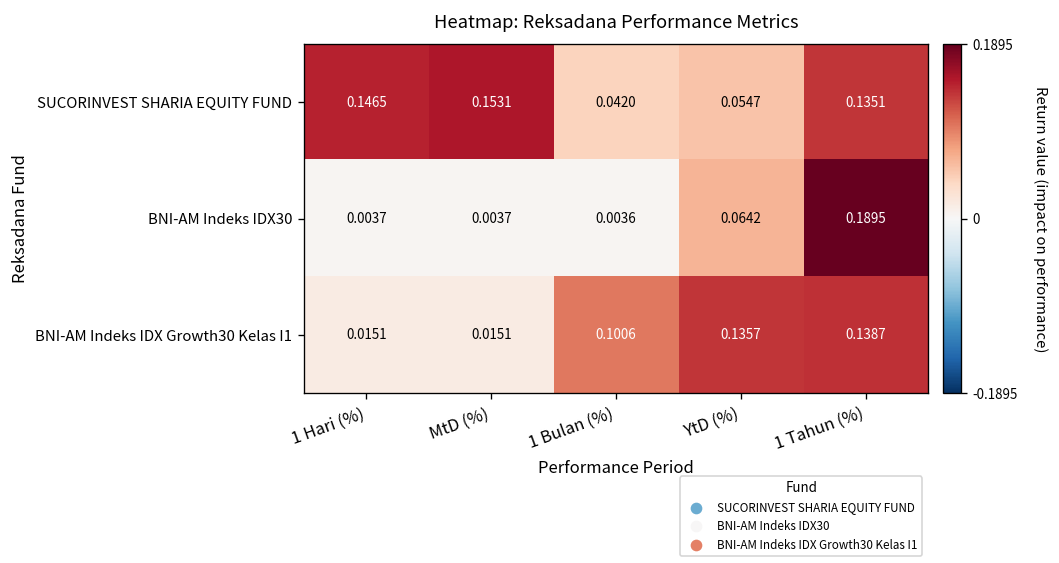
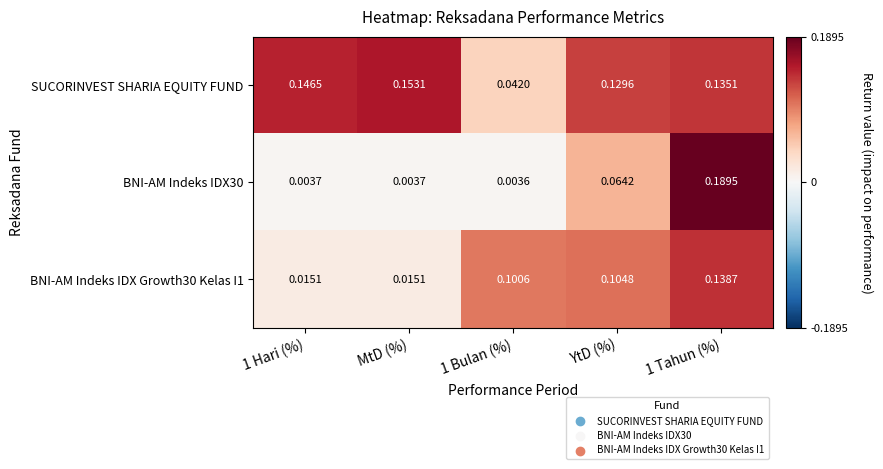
  {
    "SUCORINVEST SHARIA EQUITY FUND": {
      "1 Hari (%)": 0.1465,
      "MtD (%)": 0.1531,
      "1 Bulan (%)": 0.0420,
-     "YtD (%)": 0.0547,
+     "YtD (%)": 0.1296,
      "1 Tahun (%)": 0.1351
    },
    "BNI-AM Indeks IDX30": {
      "1 Hari (%)": 0.0037,
      "MtD (%)": 0.0037,
      "1 Bulan (%)": 0.0036,
      "YtD (%)": 0.0642,
      "1 Tahun (%)": 0.1895
    },
    "BNI-AM Indeks IDX Growth30 Kelas I1": {
      "1 Hari (%)": 0.0151,
      "MtD (%)": 0.0151,
      "1 Bulan (%)": 0.1006,
-     "YtD (%)": 0.1357,
+     "YtD (%)": 0.1048,
      "1 Tahun (%)": 0.1387
    }
  }
